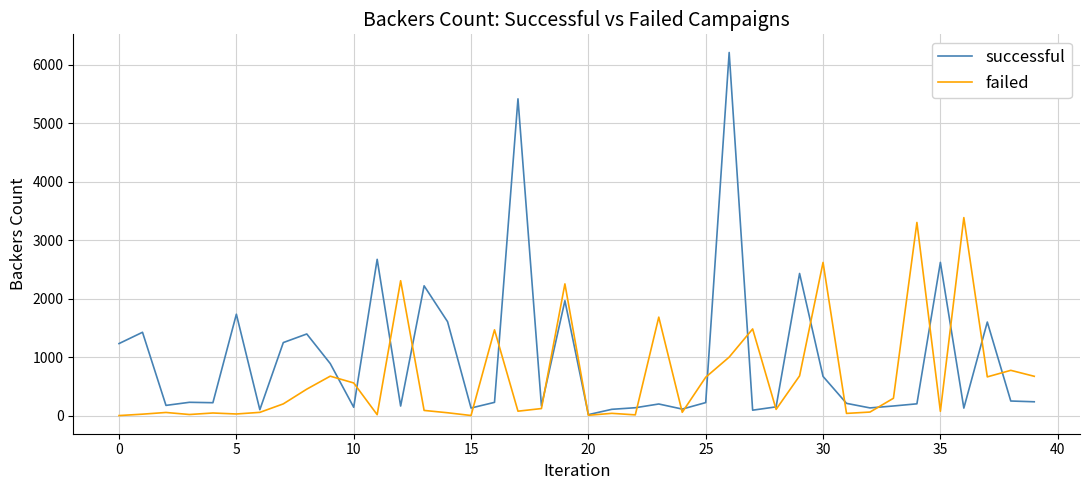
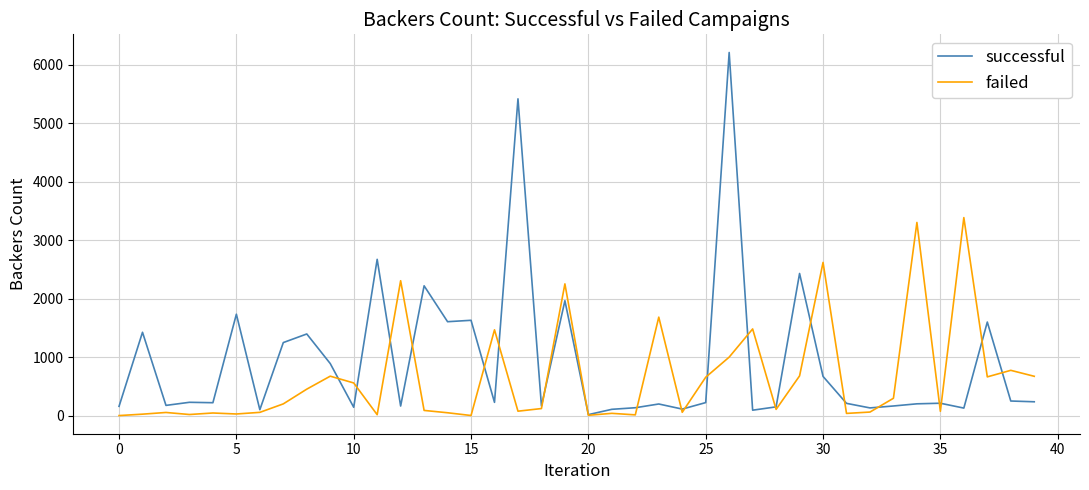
  {
    "successful": {
-     "0": 1200,
+     "0": 200,
      "5": 1700,
      "10": 100,
-     "15": 100,
+     "15": 1600,
      "25": 200,
      "30": 700,
-     "35": 2600
+     "35": 200
    },
    "failed": {
      "0": 0,
      "5": 0,
      "10": 600,
      "15": 0,
      "25": 700,
      "30": 2600,
      "35": 100
    }
  }
